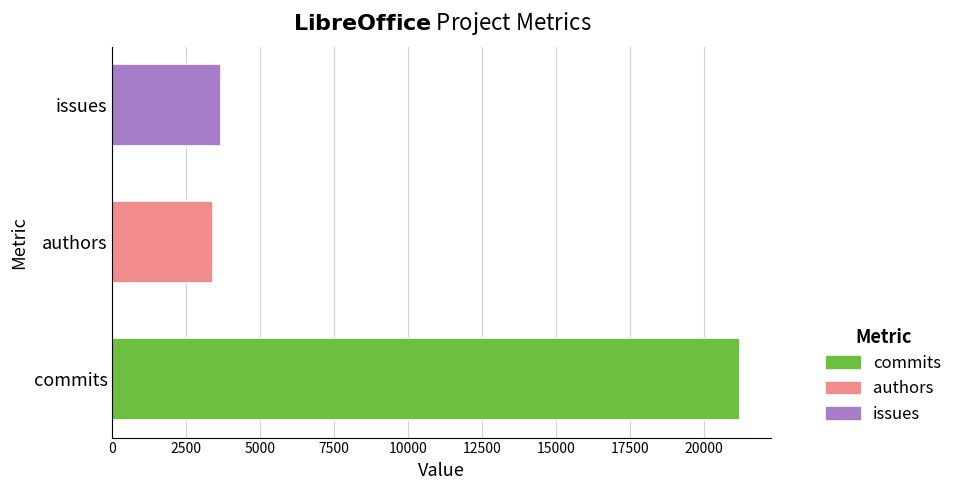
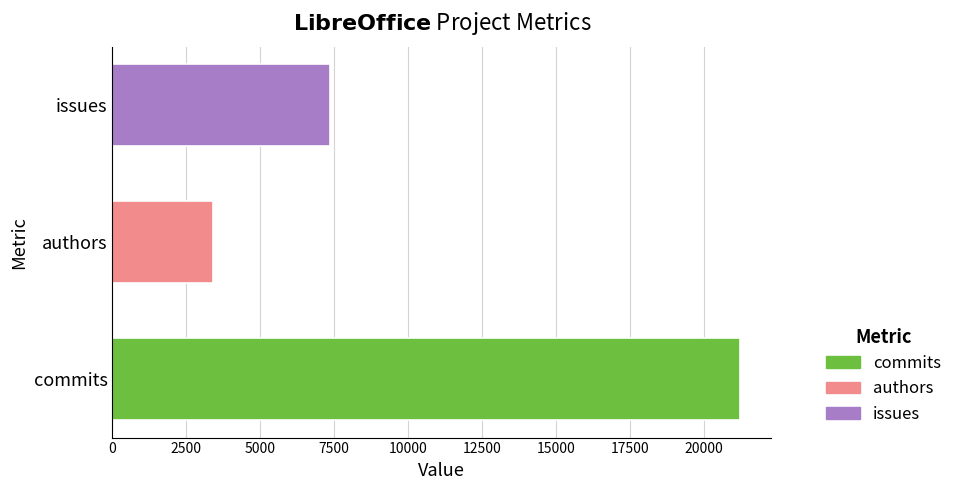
  {
-   "issues": 3700,
+   "issues": 7400,
    "authors": 3400,
    "commits": 21200
  }
